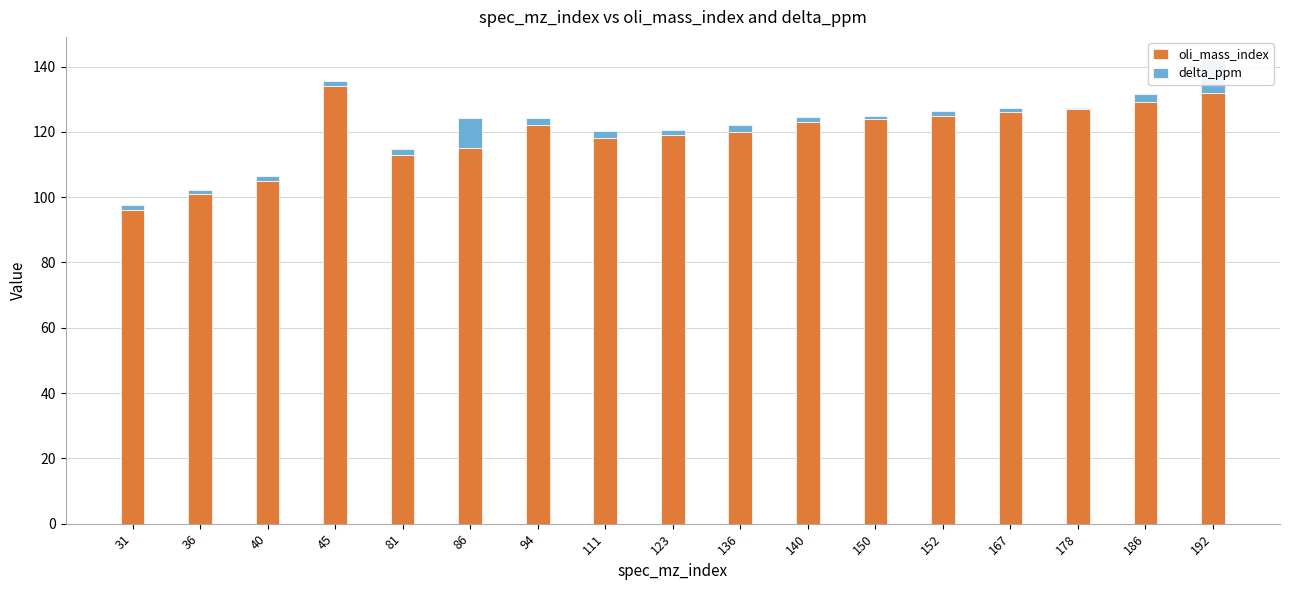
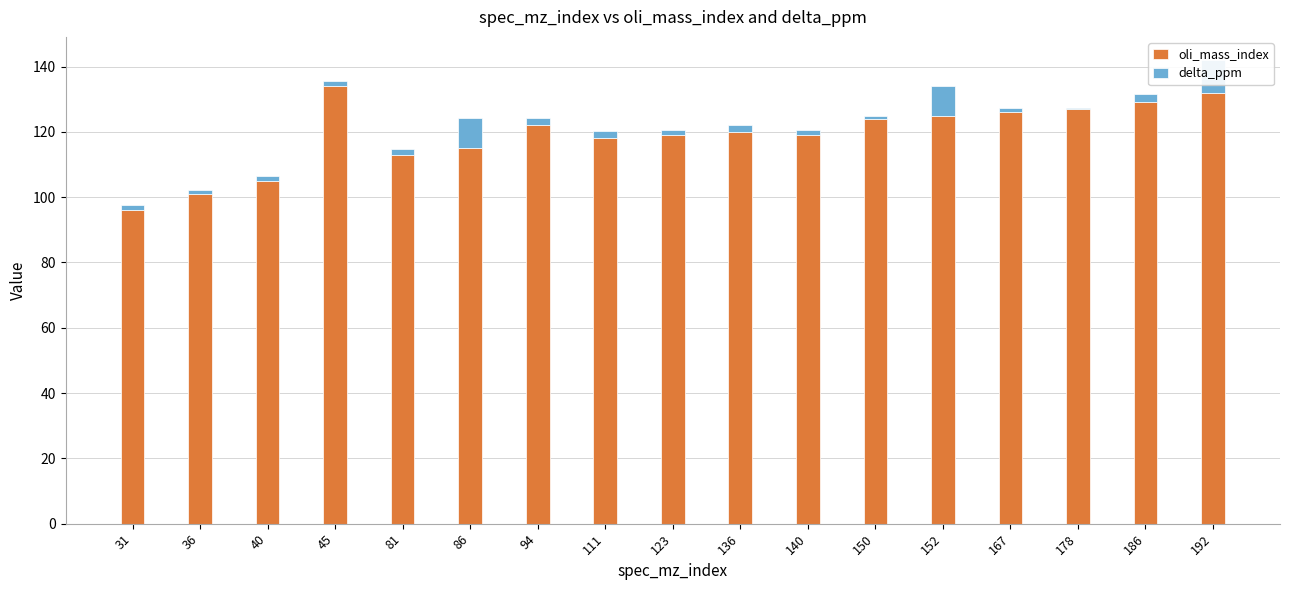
  {
    "oli_mass_index": {
      "31": 96,
      "36": 101,
      "40": 105,
      "45": 134,
      "81": 113,
      "86": 115,
      "94": 122,
      "111": 118,
      "123": 119,
      "136": 120,
-     "140": 123,
+     "140": 119,
      "150": 124,
      "152": 125,
      "167": 126,
      "178": 127,
      "186": 129,
      "192": 132
    },
    "delta_ppm": {
      "31": 2,
      "36": 1,
      "40": 1,
      "45": 1,
      "81": 2,
      "86": 9,
      "94": 2,
      "111": 2,
      "123": 2,
      "136": 2,
      "140": 2,
      "150": 1,
-     "152": 1,
+     "152": 9,
      "167": 1,
      "186": 3
    }
  }
